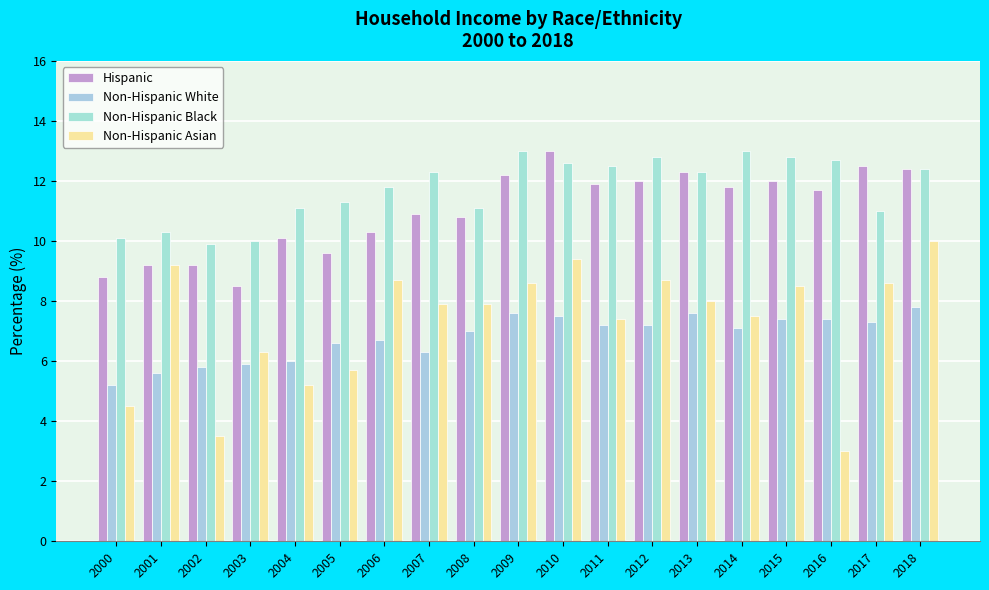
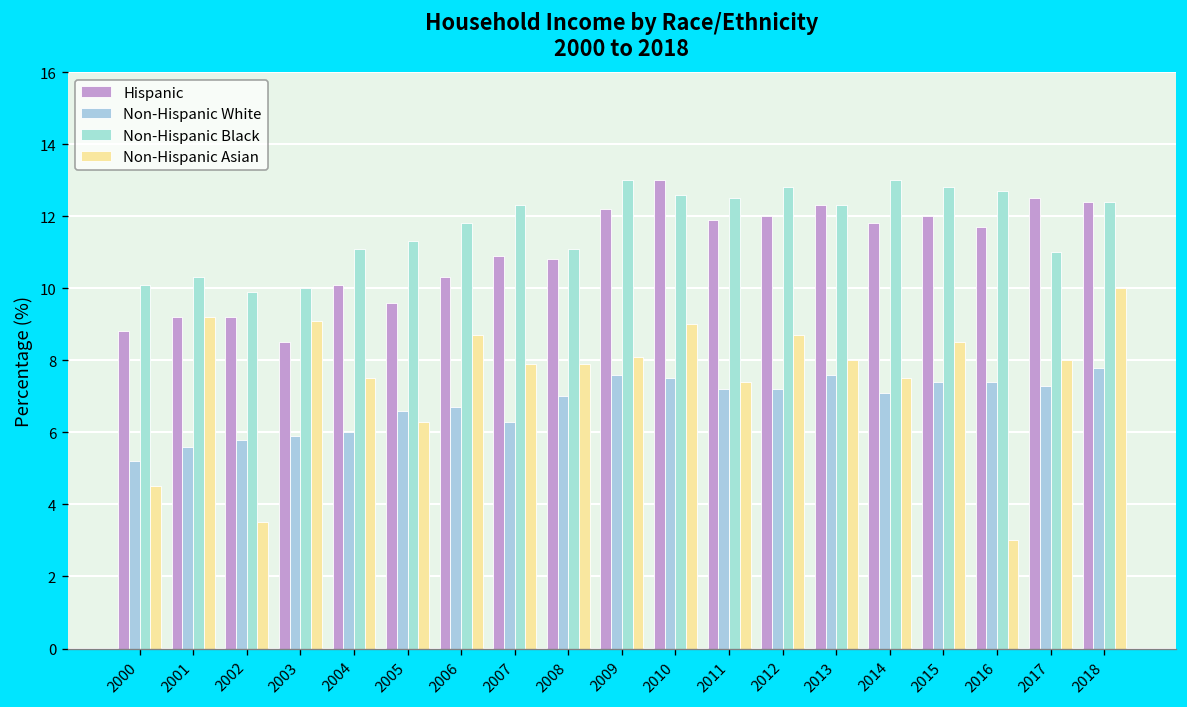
  {
    "Non-Hispanic Asian": {
      "2000": 4.5,
      "2001": 9.2,
      "2002": 3.5,
-     "2003": 6.3,
-     "2004": 5.2,
-     "2005": 5.7,
+     "2003": 9.1,
+     "2004": 7.5,
+     "2005": 6.3,
      "2006": 8.7,
      "2007": 7.9,
      "2008": 7.9,
-     "2009": 8.6,
-     "2010": 9.4,
+     "2009": 8.1,
+     "2010": 9.0,
      "2011": 7.4,
      "2012": 8.7,
      "2013": 8.0,
      "2014": 7.5,
      "2015": 8.5,
      "2016": 3.0,
-     "2017": 8.6,
+     "2017": 8.0,
      "2018": 10.0
    }
  }
